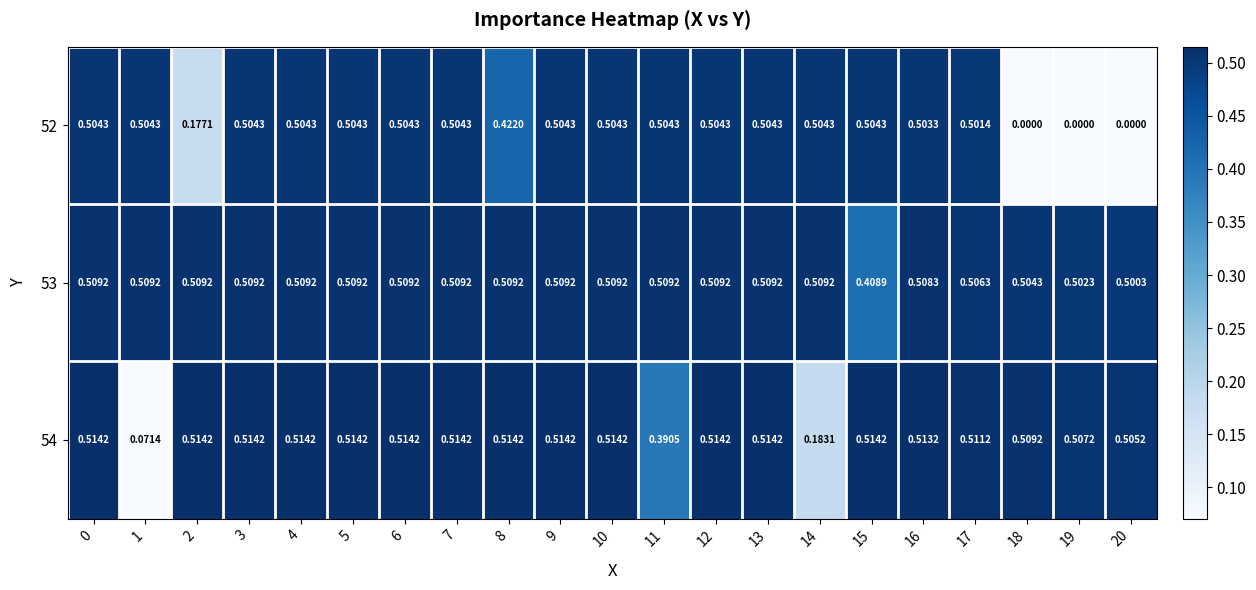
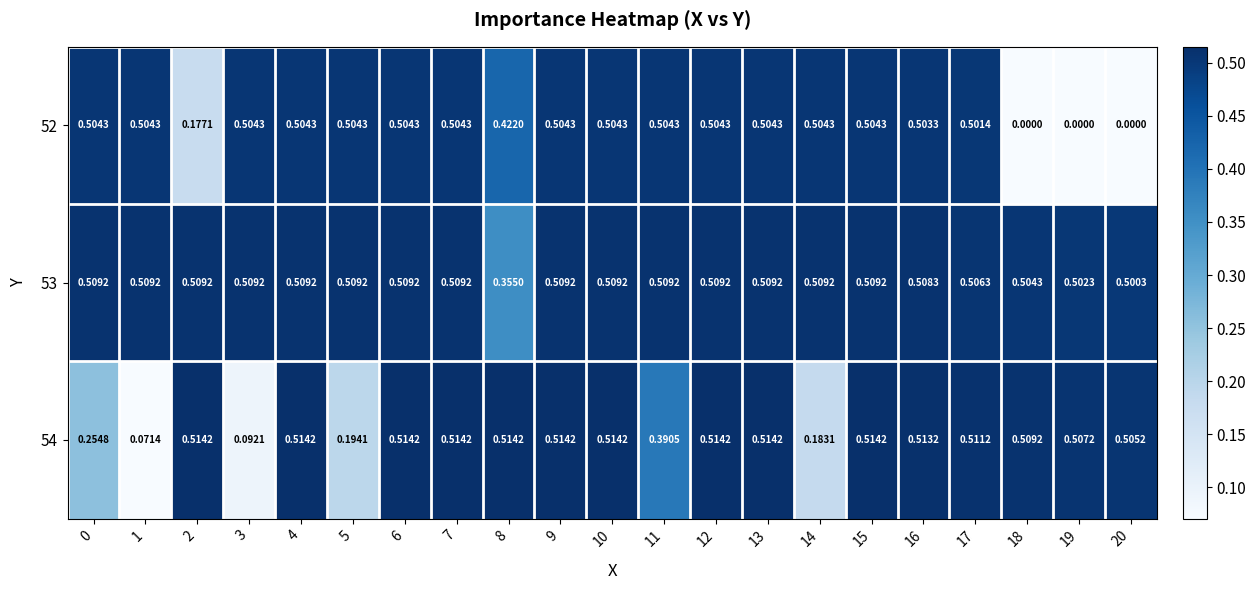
  {
    "52": {
      "0": 0.5043,
      "1": 0.5043,
      "2": 0.1771,
      "3": 0.5043,
      "4": 0.5043,
      "5": 0.5043,
      "6": 0.5043,
      "7": 0.5043,
      "8": 0.4220,
      "9": 0.5043,
      "10": 0.5043,
      "11": 0.5043,
      "12": 0.5043,
      "13": 0.5043,
      "14": 0.5043,
      "15": 0.5043,
      "16": 0.5033,
      "17": 0.5014,
      "18": 0.0000,
      "19": 0.0000,
      "20": 0.0000
    },
    "53": {
      "0": 0.5092,
      "1": 0.5092,
      "2": 0.5092,
      "3": 0.5092,
      "4": 0.5092,
      "5": 0.5092,
      "6": 0.5092,
      "7": 0.5092,
-     "8": 0.5092,
+     "8": 0.3550,
      "9": 0.5092,
      "10": 0.5092,
      "11": 0.5092,
      "12": 0.5092,
      "13": 0.5092,
      "14": 0.5092,
-     "15": 0.4089,
+     "15": 0.5092,
      "16": 0.5083,
      "17": 0.5063,
      "18": 0.5043,
      "19": 0.5023,
      "20": 0.5003
    },
    "54": {
-     "0": 0.5142,
+     "0": 0.2548,
      "1": 0.0714,
      "2": 0.5142,
-     "3": 0.5142,
+     "3": 0.0921,
      "4": 0.5142,
-     "5": 0.5142,
+     "5": 0.1941,
      "6": 0.5142,
      "7": 0.5142,
      "8": 0.5142,
      "9": 0.5142,
      "10": 0.5142,
      "11": 0.3905,
      "12": 0.5142,
      "13": 0.5142,
      "14": 0.1831,
      "15": 0.5142,
      "16": 0.5132,
      "17": 0.5112,
      "18": 0.5092,
      "19": 0.5072,
      "20": 0.5052
    }
  }
